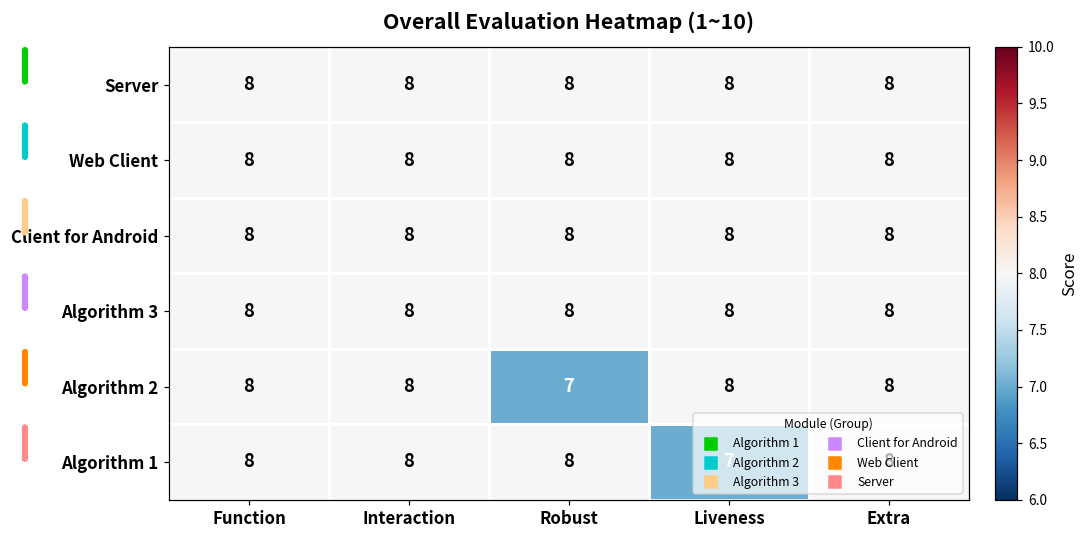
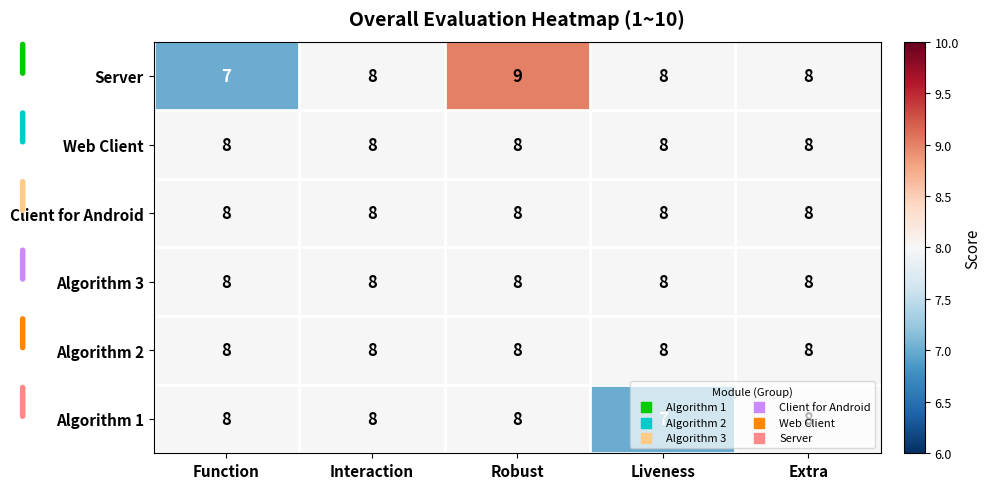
  {
    "Server": {
-     "Function": 8,
+     "Function": 7,
      "Interaction": 8,
-     "Robust": 8,
+     "Robust": 9,
      "Liveness": 8,
      "Extra": 8
    },
    "Web Client": {
      "Function": 8,
      "Interaction": 8,
      "Robust": 8,
      "Liveness": 8,
      "Extra": 8
    },
    "Client for Android": {
      "Function": 8,
      "Interaction": 8,
      "Robust": 8,
      "Liveness": 8,
      "Extra": 8
    },
    "Algorithm 3": {
      "Function": 8,
      "Interaction": 8,
      "Robust": 8,
      "Liveness": 8,
      "Extra": 8
    },
    "Algorithm 2": {
      "Function": 8,
      "Interaction": 8,
-     "Robust": 7,
+     "Robust": 8,
      "Liveness": 8,
      "Extra": 8
    },
    "Algorithm 1": {
      "Function": 8,
      "Interaction": 8,
      "Robust": 8
    }
  }
